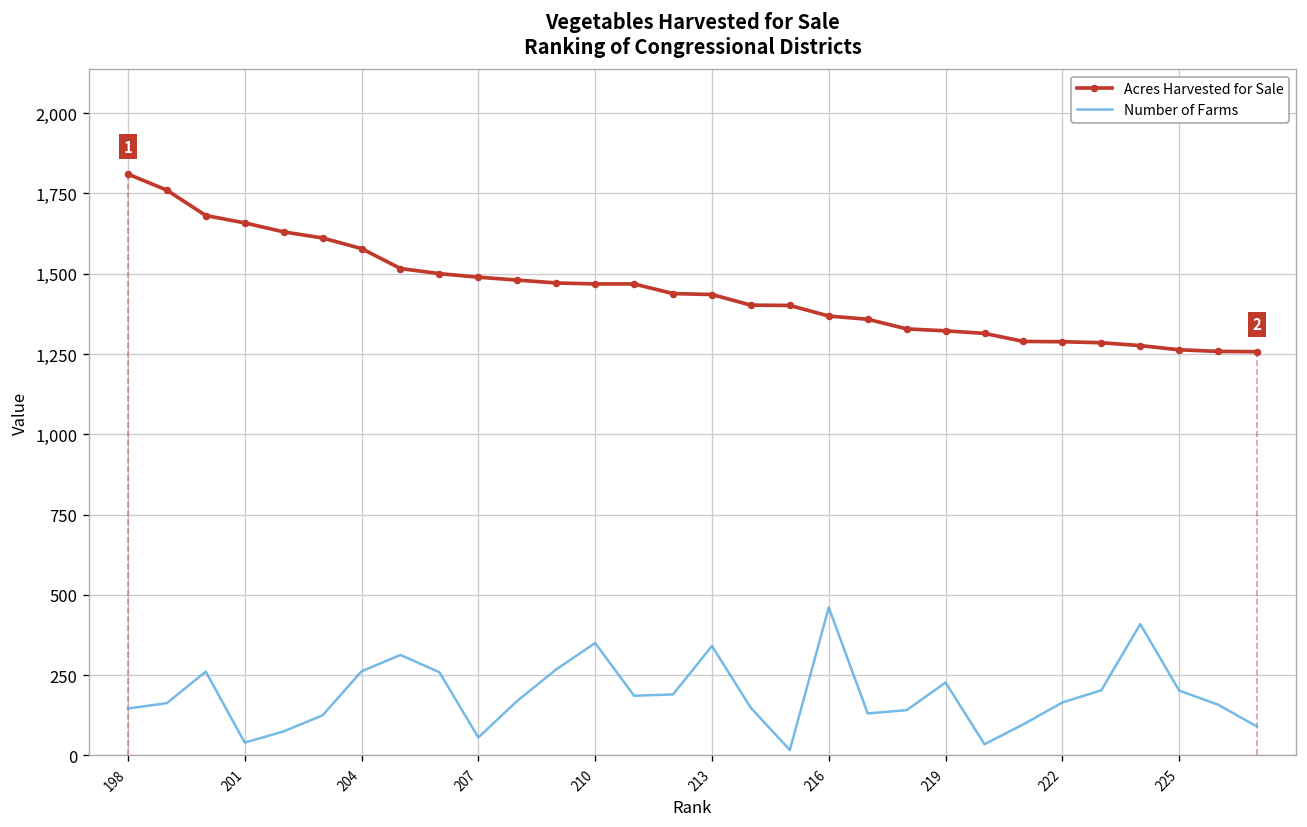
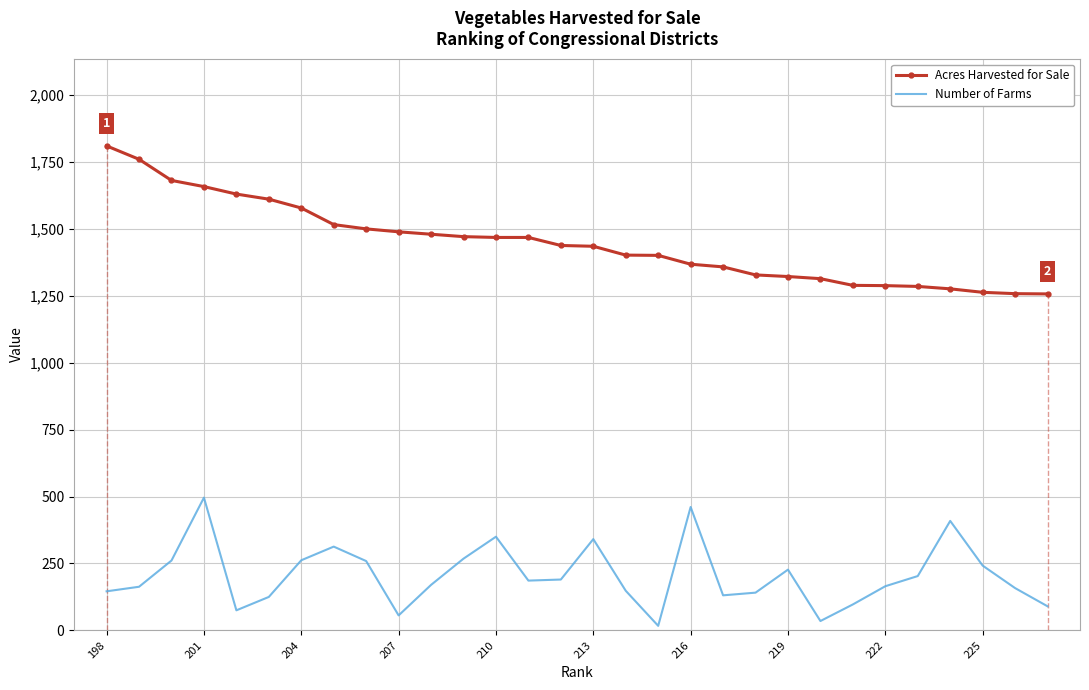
  {
    "Number of Farms": {
      "198": 150,
-     "201": 40,
+     "201": 500,
      "204": 260,
      "207": 60,
      "210": 350,
      "213": 340,
      "216": 460,
      "219": 230,
      "222": 170,
-     "225": 200
+     "225": 240
    }
  }
